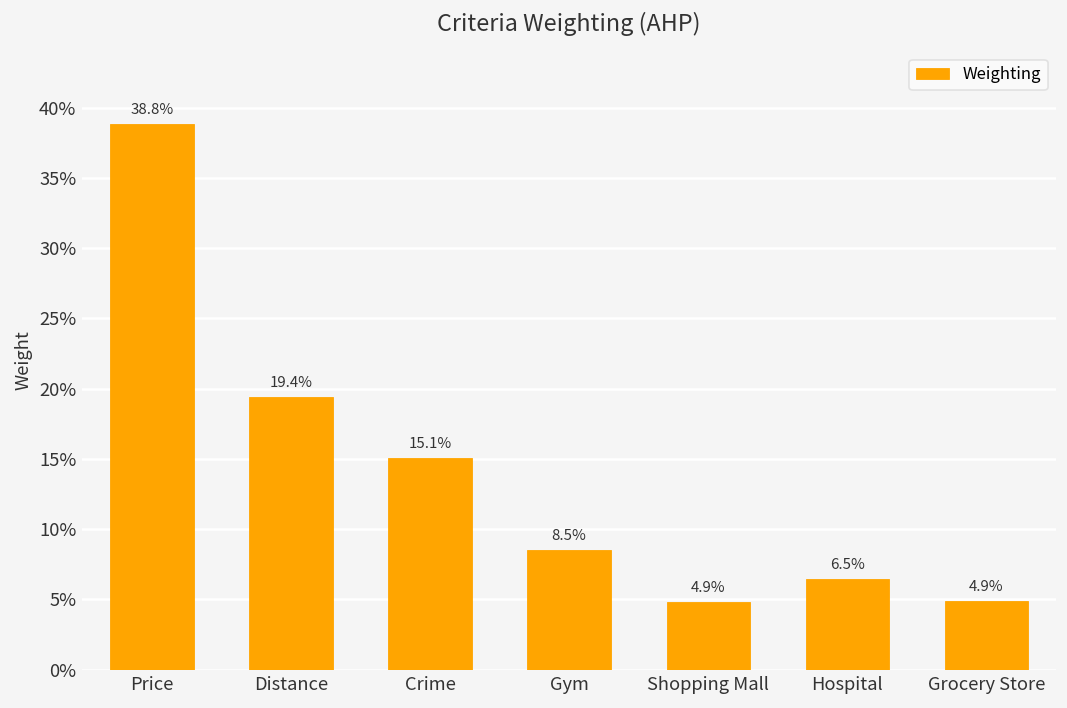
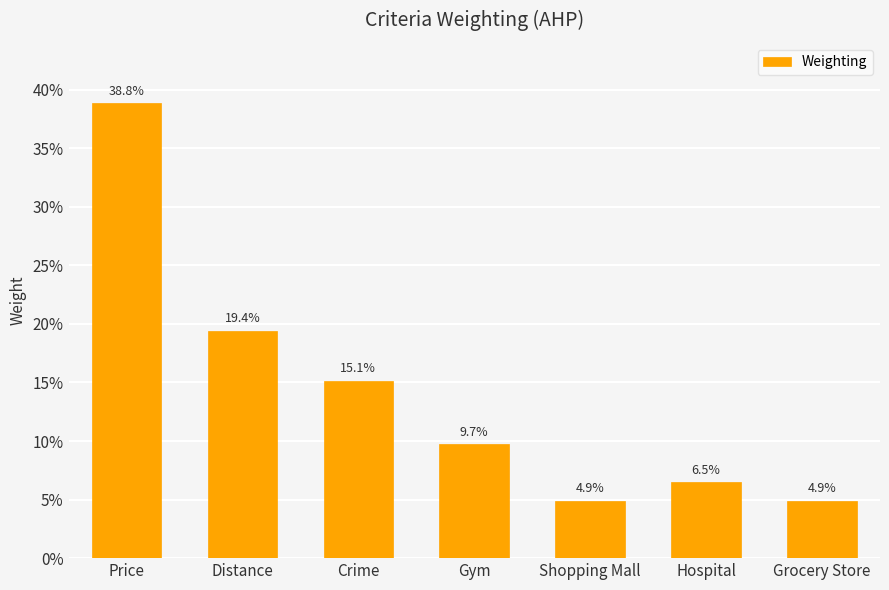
  {
    "Price": "38.8%",
    "Distance": "19.4%",
    "Crime": "15.1%",
-   "Gym": "8.5%",
+   "Gym": "9.7%",
    "Shopping Mall": "4.9%",
    "Hospital": "6.5%",
    "Grocery Store": "4.9%"
  }
